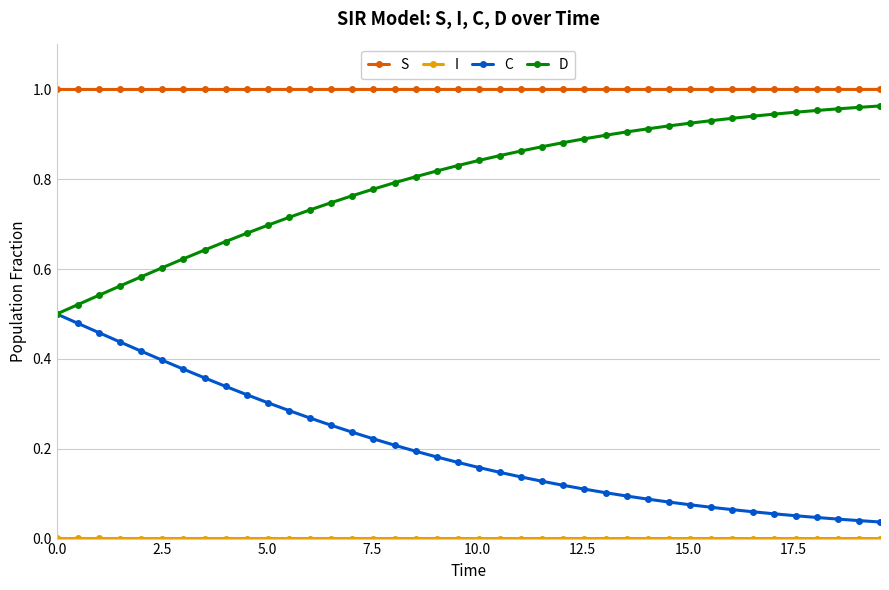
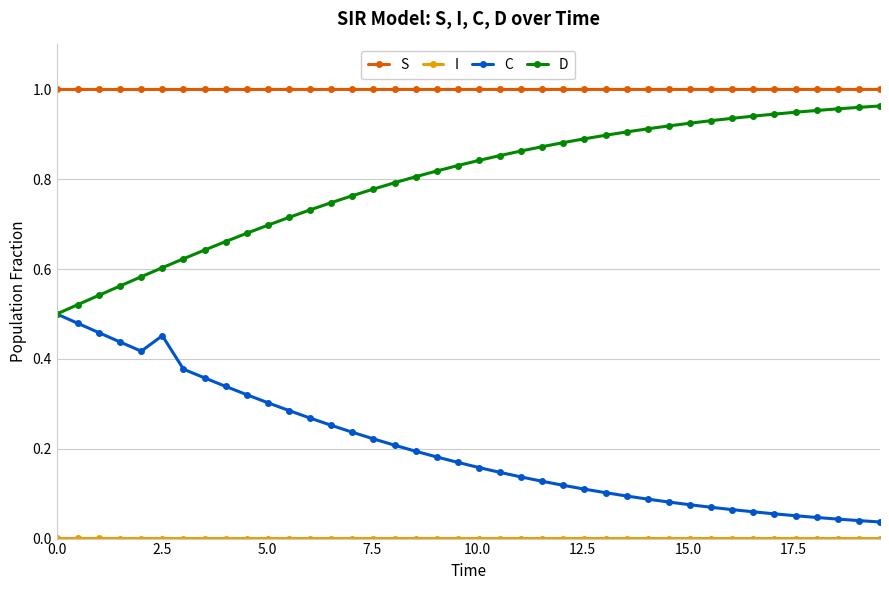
  {
    "S": {
      "0.0": 1.00,
      "2.5": 1.00
    },
    "I": {
      "0.0": 0.00,
      "2.5": 0.00
    },
    "C": {
-     "2.5": 0.40
+     "2.5": 0.45
    },
    "D": {
      "2.5": 0.60
    }
  }
